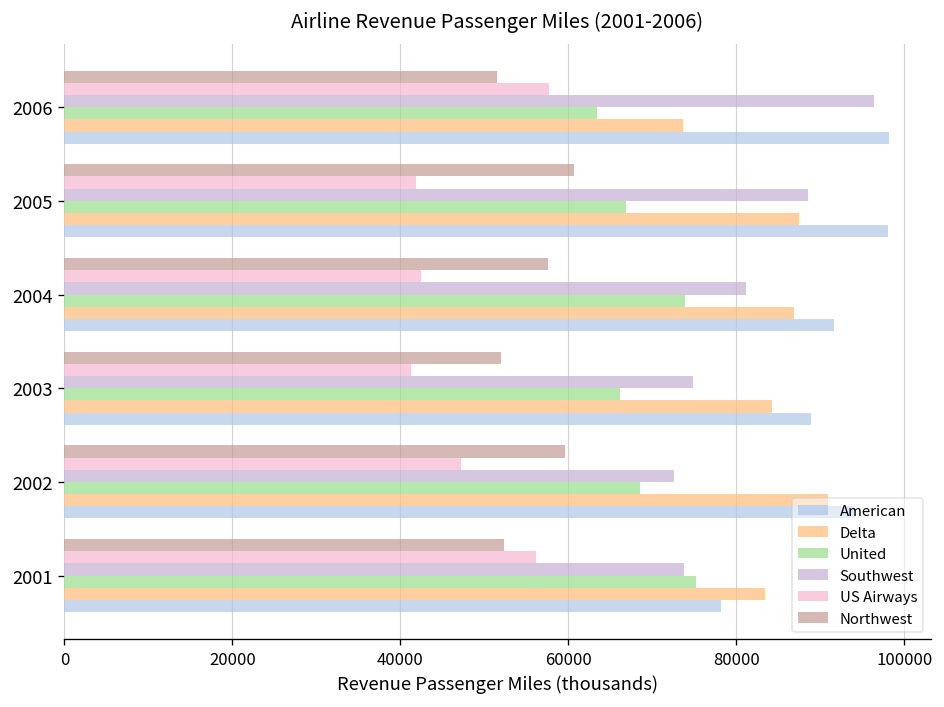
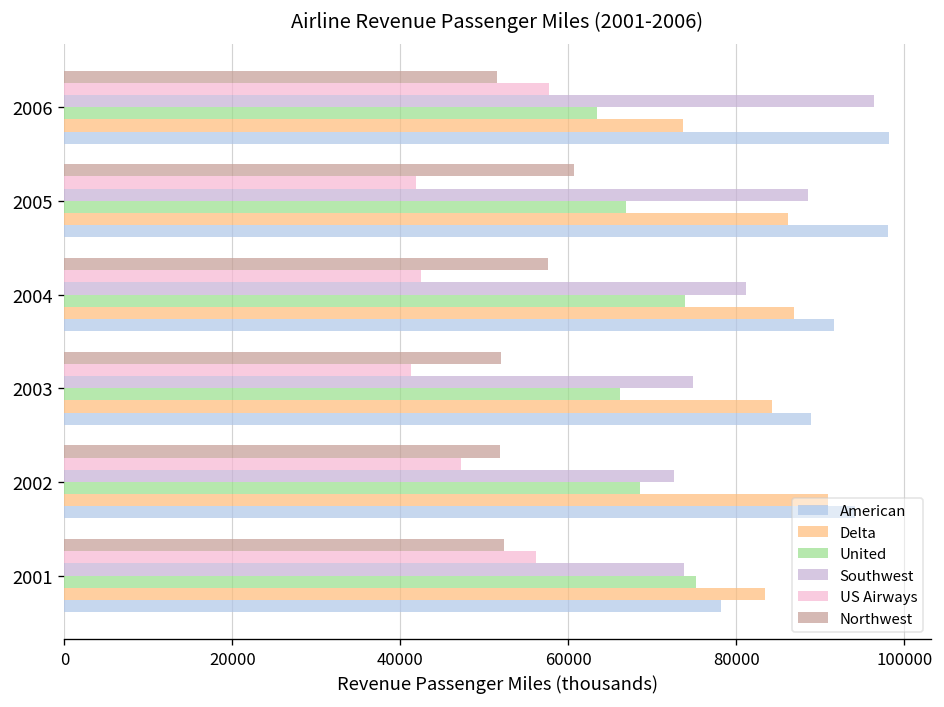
  {
    "Delta": {
      "2006": 74000,
-     "2005": 87000,
+     "2005": 86000,
      "2004": 87000,
      "2003": 84000,
      "2001": 83000
    },
    "United": {
      "2006": 63000,
      "2005": 67000,
      "2004": 74000,
      "2003": 66000,
      "2002": 68000,
      "2001": 75000
    },
    "Northwest": {
      "2006": 52000,
      "2005": 61000,
      "2004": 58000,
      "2003": 52000,
-     "2002": 60000,
+     "2002": 52000,
      "2001": 52000
    }
  }
